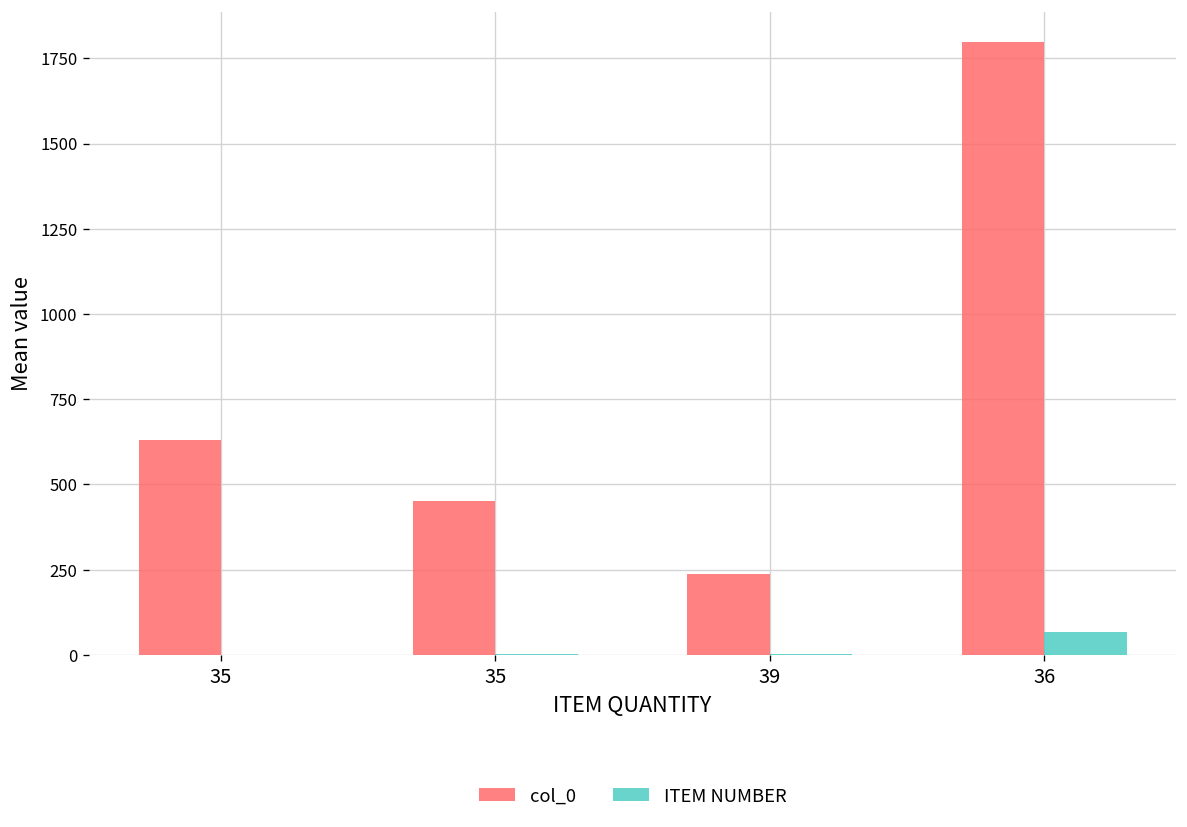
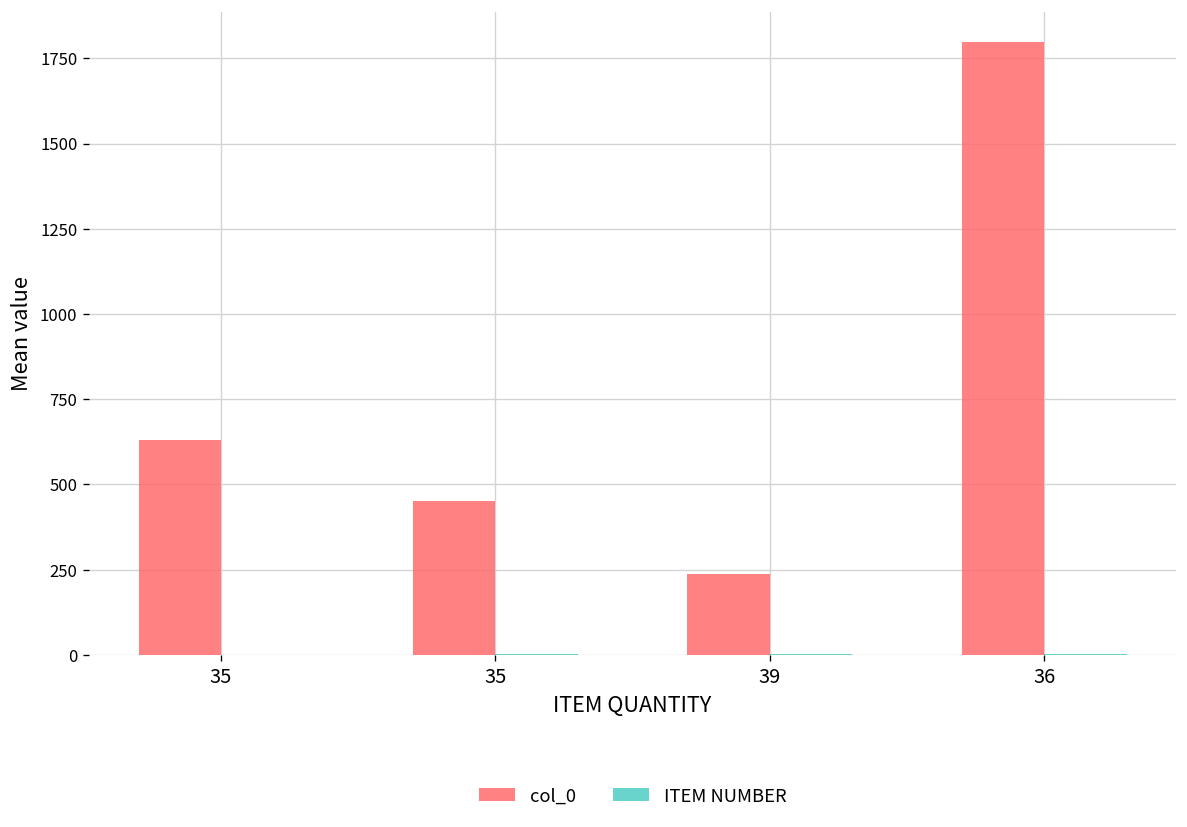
  {
    "col_0": {
      "39": 240,
      "36": 1800
    },
    "ITEM NUMBER": {
-     "36": 70
+     "36": 0
    }
  }
